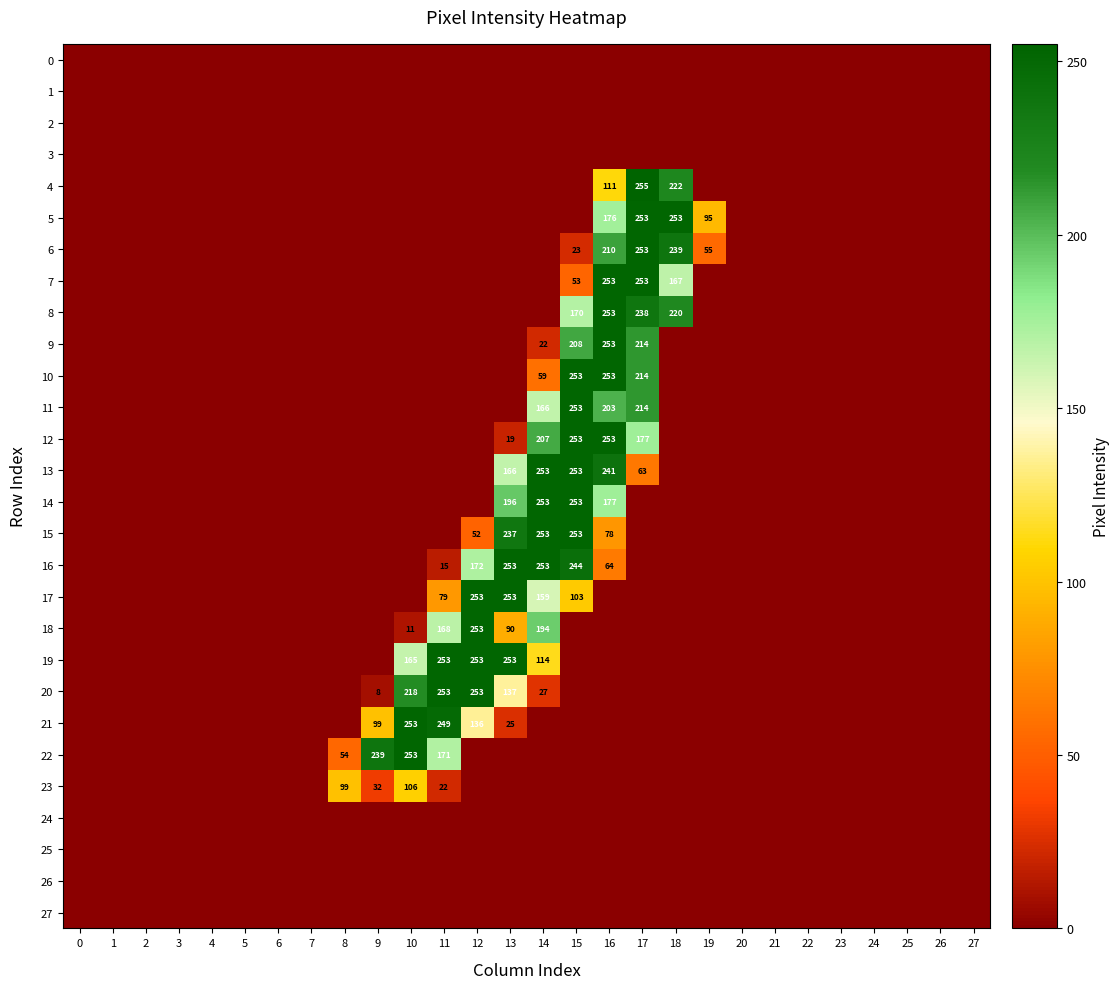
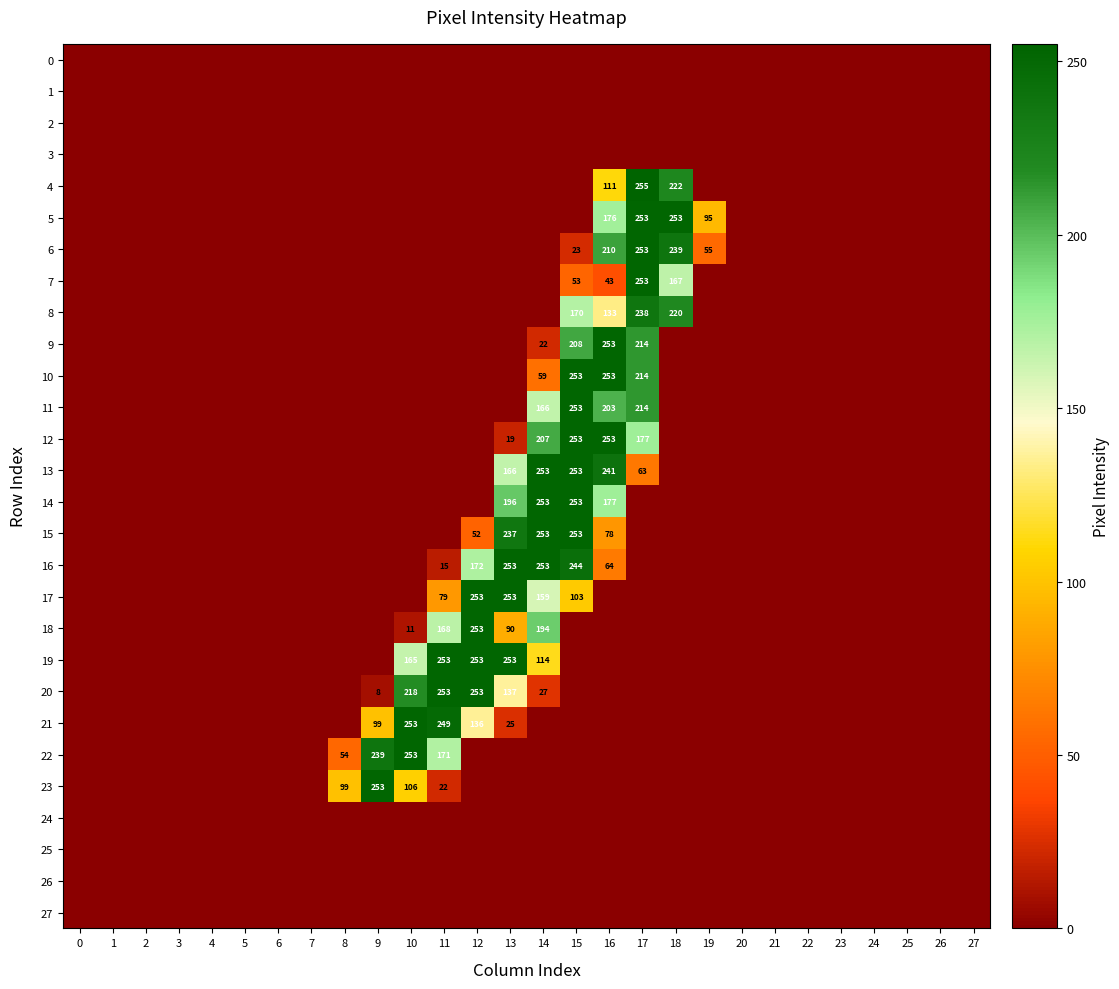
  {
    "4": {
      "16": 111,
      "17": 255,
      "18": 222
    },
    "5": {
      "16": 176,
      "17": 253,
      "18": 253,
      "19": 95
    },
    "6": {
      "15": 23,
      "16": 210,
      "17": 253,
      "18": 239,
      "19": 55
    },
    "7": {
      "15": 53,
-     "16": 253,
+     "16": 43,
      "17": 253,
      "18": 167
    },
    "8": {
      "15": 170,
-     "16": 253,
+     "16": 133,
      "17": 238,
      "18": 220
    },
    "9": {
      "14": 22,
      "15": 208,
      "16": 253,
      "17": 214
    },
    "10": {
      "14": 59,
      "15": 253,
      "16": 253,
      "17": 214
    },
    "11": {
      "14": 166,
      "15": 253,
      "16": 203,
      "17": 214
    },
    "12": {
      "13": 19,
      "14": 207,
      "15": 253,
      "16": 253,
      "17": 177
    },
    "13": {
      "13": 166,
      "14": 253,
      "15": 253,
      "16": 241,
      "17": 63
    },
    "14": {
      "13": 196,
      "14": 253,
      "15": 253,
      "16": 177
    },
    "15": {
      "12": 52,
      "13": 237,
      "14": 253,
      "15": 253,
      "16": 78
    },
    "16": {
      "11": 15,
      "12": 172,
      "13": 253,
      "14": 253,
      "15": 244,
      "16": 64
    },
    "17": {
      "11": 79,
      "12": 253,
      "13": 253,
      "14": 159,
      "15": 103
    },
    "18": {
      "10": 11,
      "11": 168,
      "12": 253,
      "13": 90,
      "14": 194
    },
    "19": {
      "10": 165,
      "11": 253,
      "12": 253,
      "13": 253,
      "14": 114
    },
    "20": {
      "9": 8,
      "10": 218,
      "11": 253,
      "12": 253,
      "13": 137,
      "14": 27
    },
    "21": {
      "9": 99,
      "10": 253,
      "11": 249,
      "12": 136,
      "13": 25
    },
    "22": {
      "8": 54,
      "9": 239,
      "10": 253,
      "11": 171
    },
    "23": {
      "8": 99,
-     "9": 32,
+     "9": 253,
      "10": 106,
      "11": 22
    }
  }
